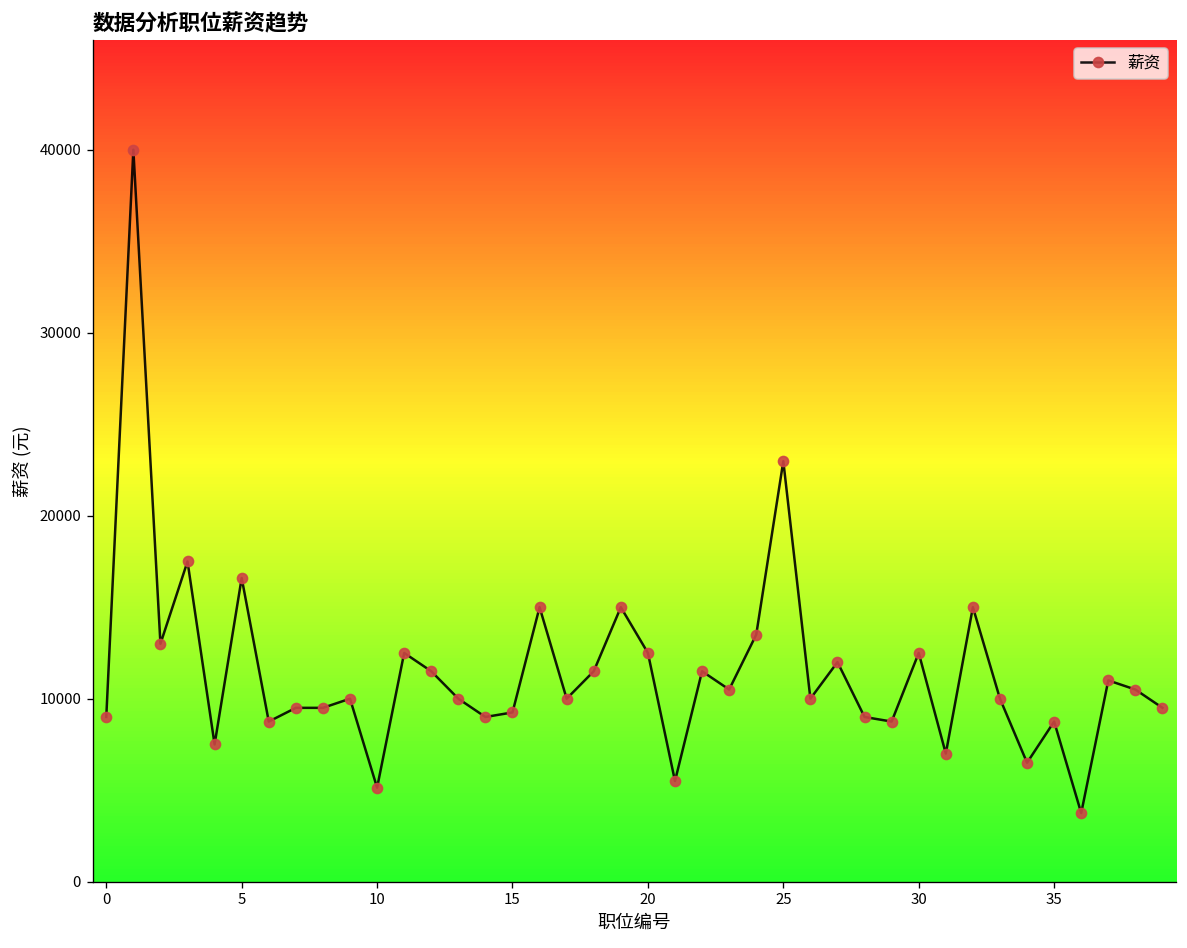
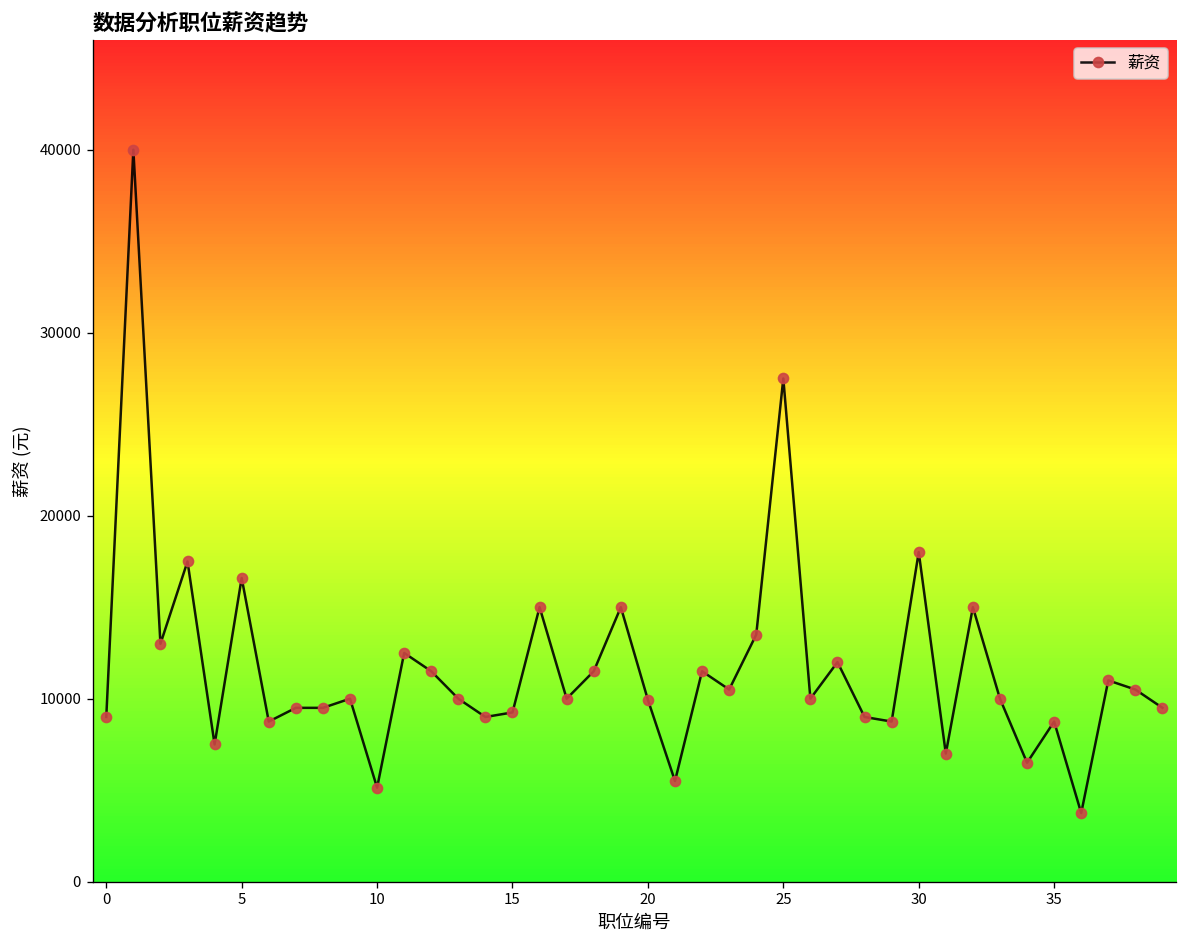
  {
    "0": 9000,
    "5": 16600,
    "10": 5100,
    "15": 9300,
-   "20": 12500,
-   "25": 23000,
-   "30": 12500,
+   "20": 9900,
+   "25": 27500,
+   "30": 18000,
    "35": 8800
  }
